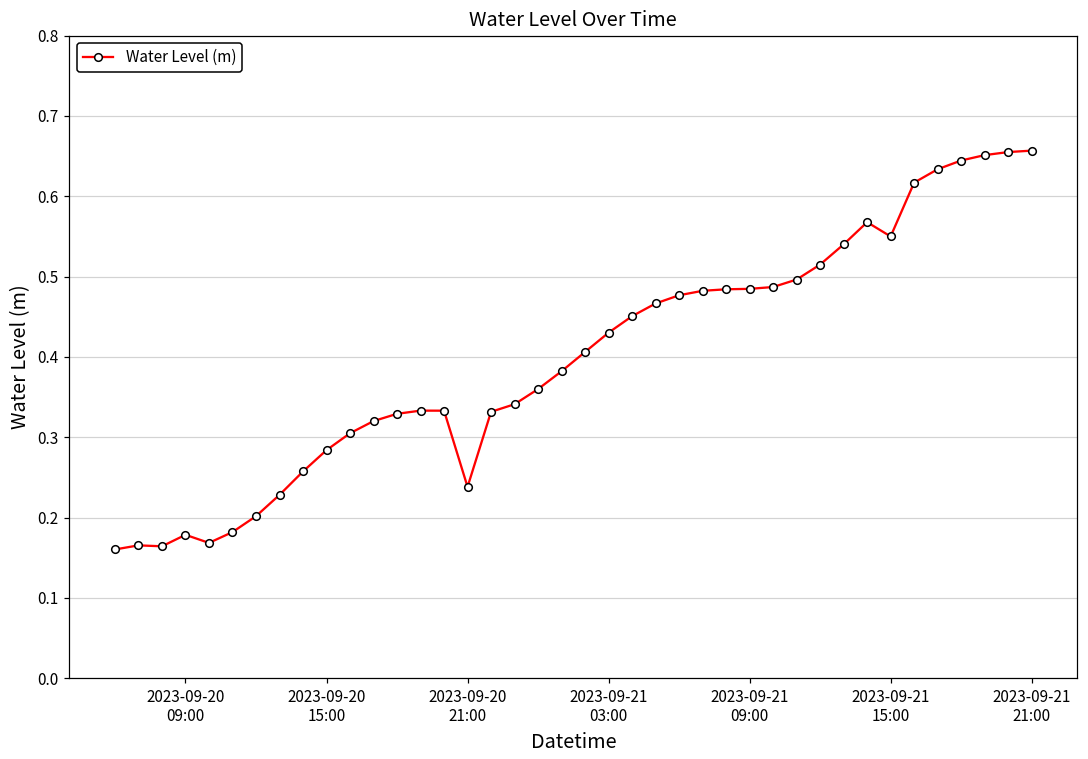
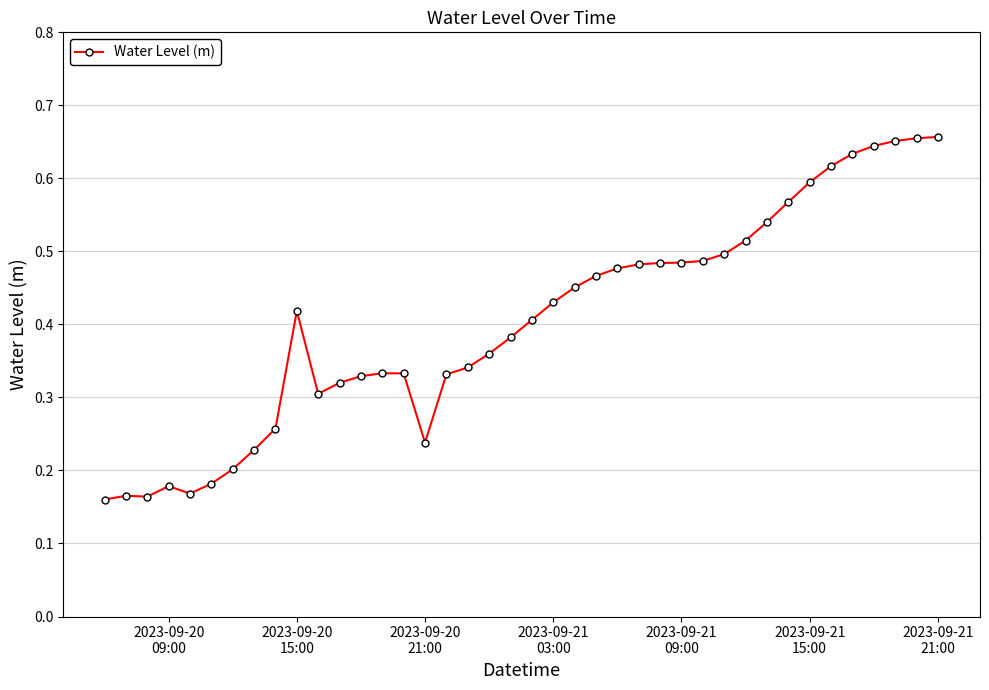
  {
    "2023-09-20 09:00": 0.18,
-   "2023-09-20 15:00": 0.28,
+   "2023-09-20 15:00": 0.42,
    "2023-09-20 21:00": 0.24,
    "2023-09-21 03:00": 0.43,
    "2023-09-21 09:00": 0.48,
-   "2023-09-21 15:00": 0.55,
+   "2023-09-21 15:00": 0.59,
    "2023-09-21 21:00": 0.66
  }
